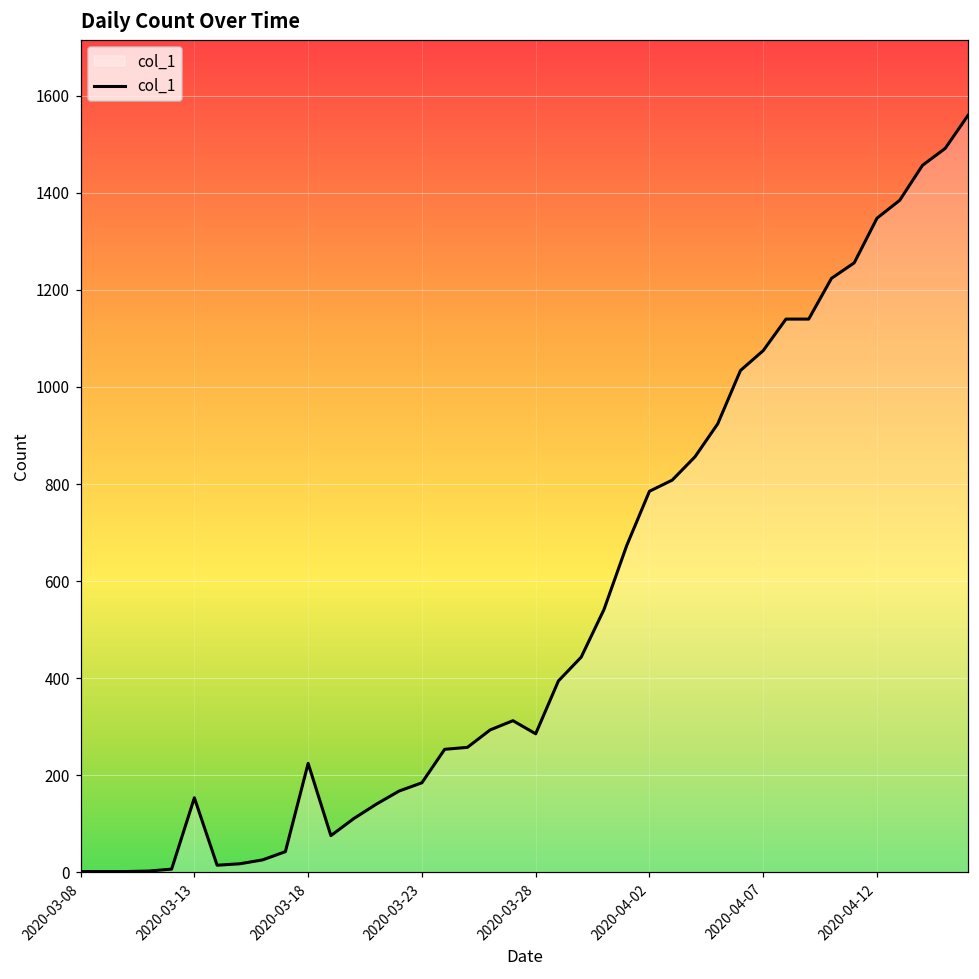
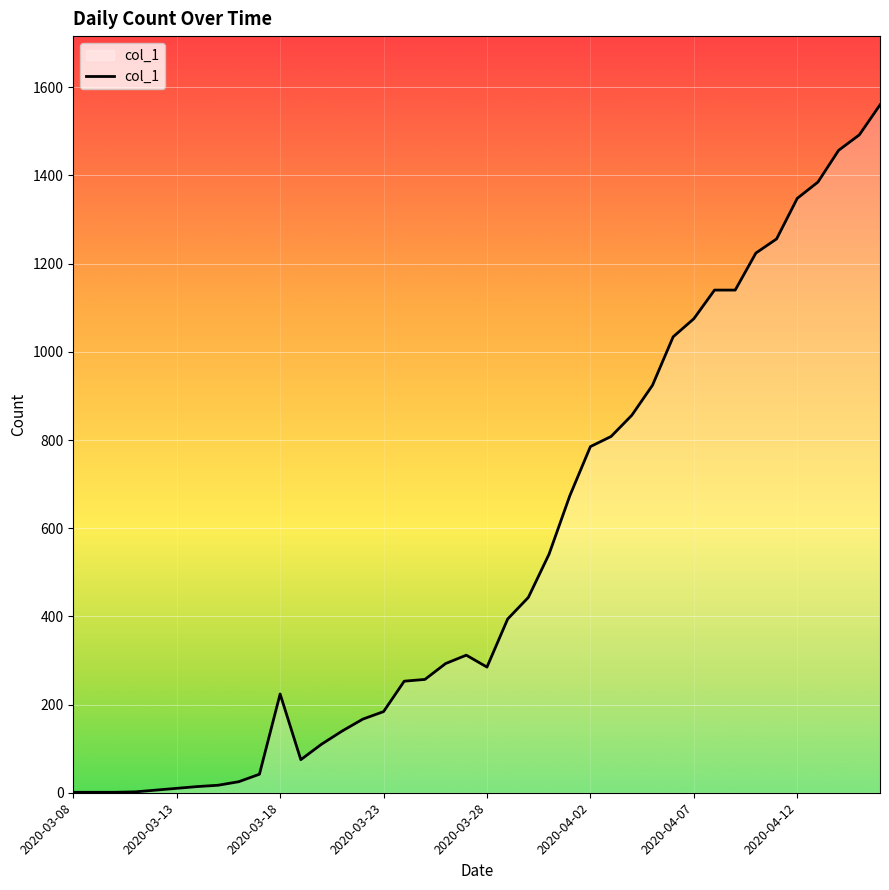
  {
    "2020-03-08": 0,
-   "2020-03-13": 150,
+   "2020-03-13": 10,
    "2020-03-18": 220,
    "2020-03-23": 180,
    "2020-03-28": 290,
    "2020-04-02": 790,
    "2020-04-07": 1080,
    "2020-04-12": 1350
  }
